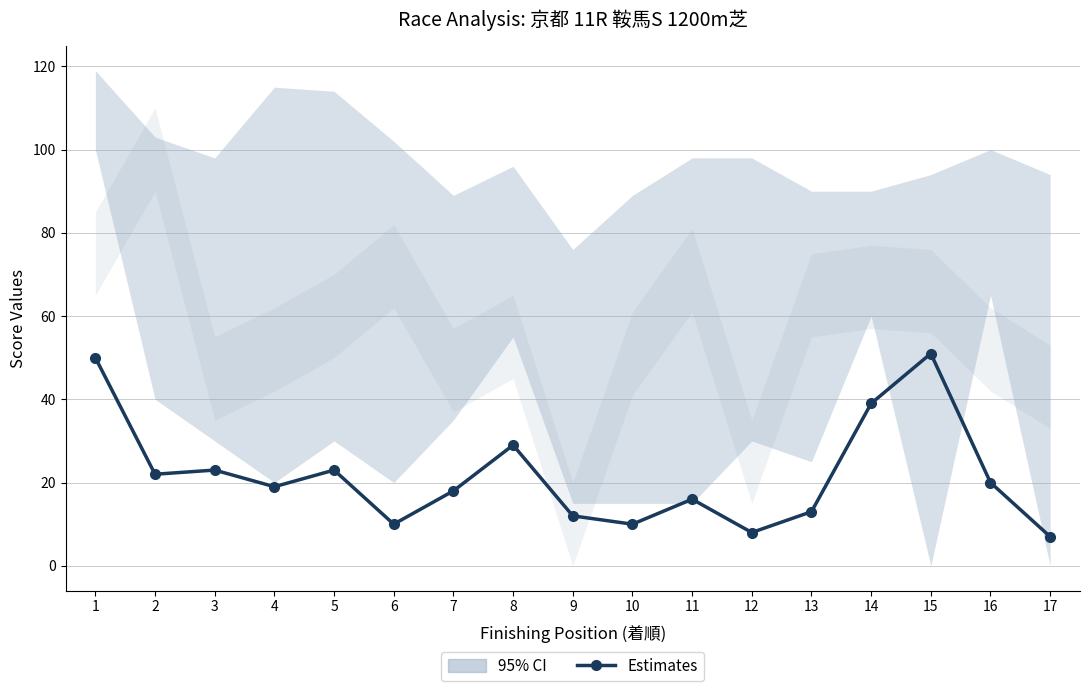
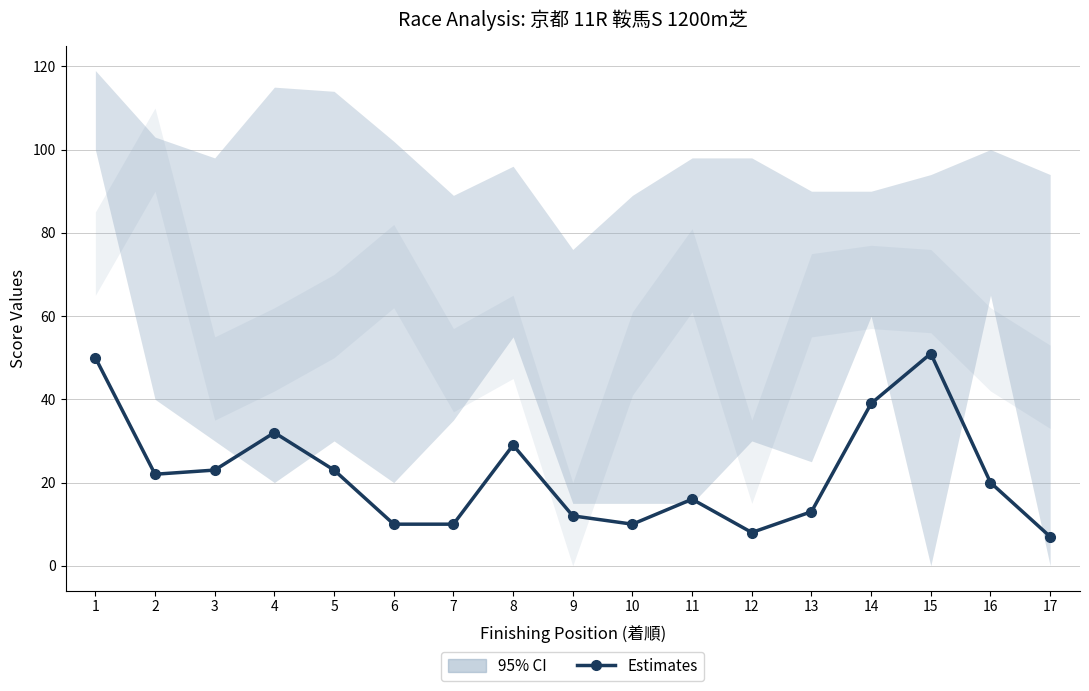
  {
    "Estimates": {
      "1": 50,
      "2": 22,
      "3": 23,
-     "4": 19,
+     "4": 32,
      "5": 23,
      "6": 10,
-     "7": 18,
+     "7": 10,
      "8": 29,
      "9": 12,
      "10": 10,
      "11": 16,
      "12": 8,
      "13": 13,
      "14": 39,
      "15": 51,
      "16": 20,
      "17": 7
    }
  }
